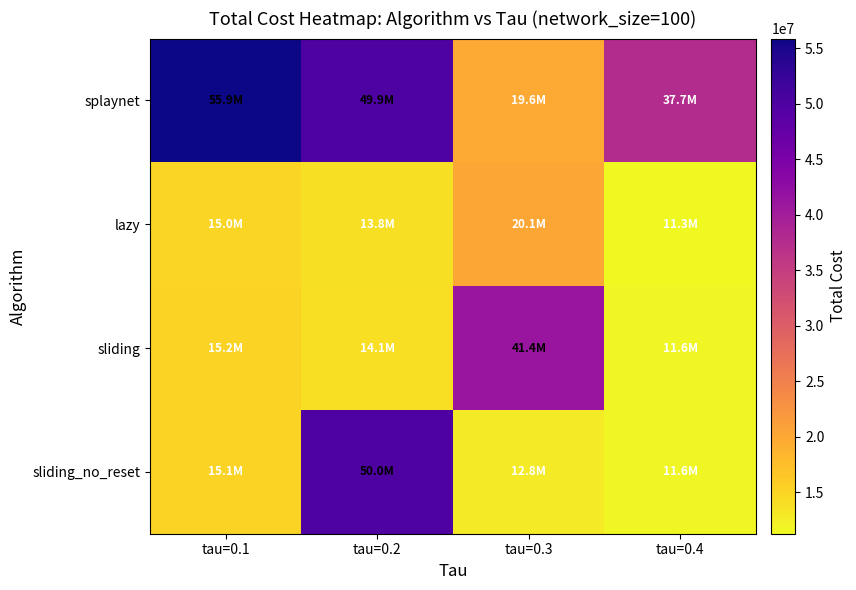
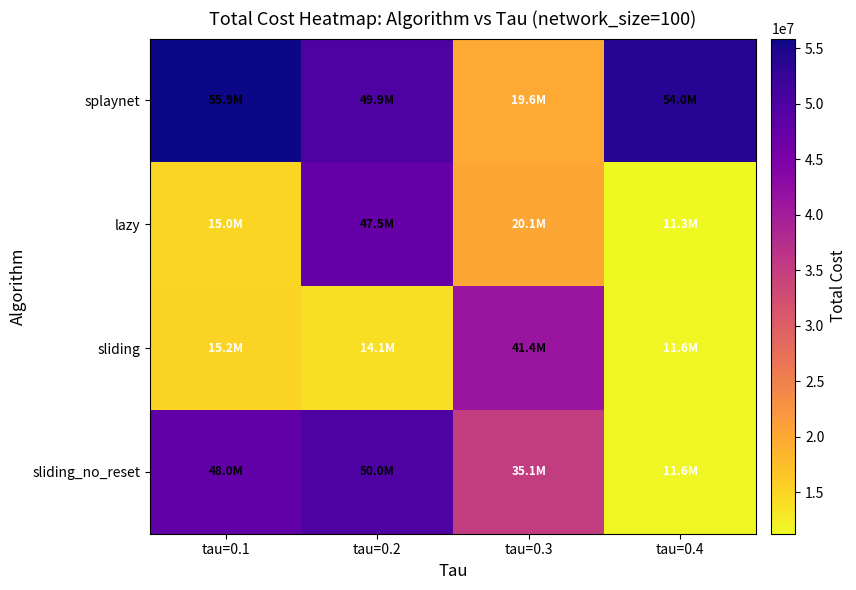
  {
    "splaynet": {
      "tau=0.1": "55.9M",
      "tau=0.2": "49.9M",
      "tau=0.3": "19.6M",
-     "tau=0.4": "37.7M"
+     "tau=0.4": "54.0M"
    },
    "lazy": {
      "tau=0.1": "15.0M",
-     "tau=0.2": "13.8M",
+     "tau=0.2": "47.5M",
      "tau=0.3": "20.1M",
      "tau=0.4": "11.3M"
    },
    "sliding": {
      "tau=0.1": "15.2M",
      "tau=0.2": "14.1M",
      "tau=0.3": "41.4M",
      "tau=0.4": "11.6M"
    },
    "sliding_no_reset": {
-     "tau=0.1": "15.1M",
+     "tau=0.1": "48.0M",
      "tau=0.2": "50.0M",
-     "tau=0.3": "12.8M",
+     "tau=0.3": "35.1M",
      "tau=0.4": "11.6M"
    }
  }
